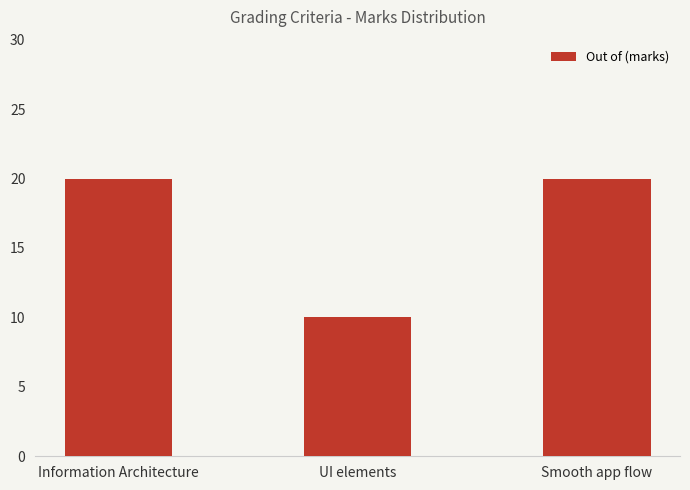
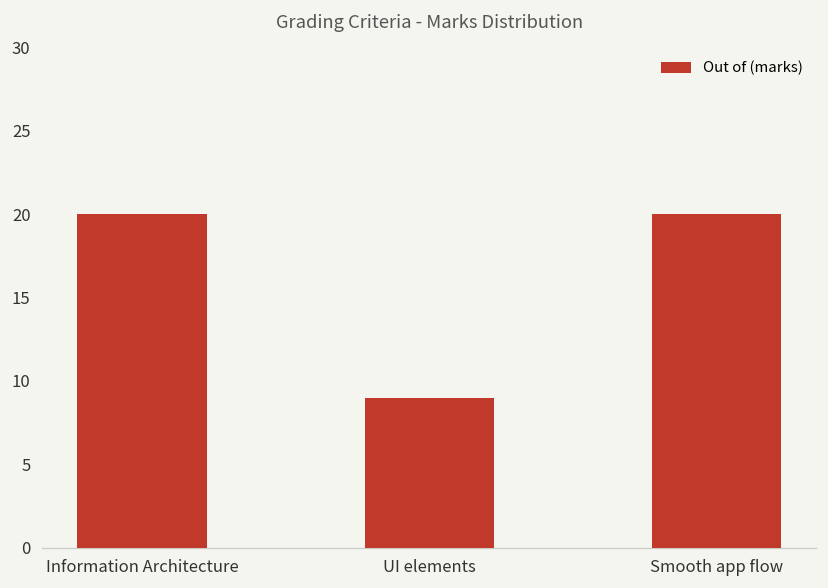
  {
    "Information Architecture": 20,
-   "UI elements": 10,
+   "UI elements": 9,
    "Smooth app flow": 20
  }
